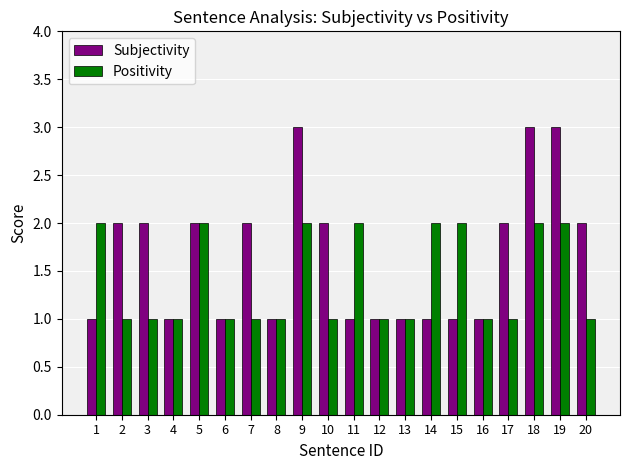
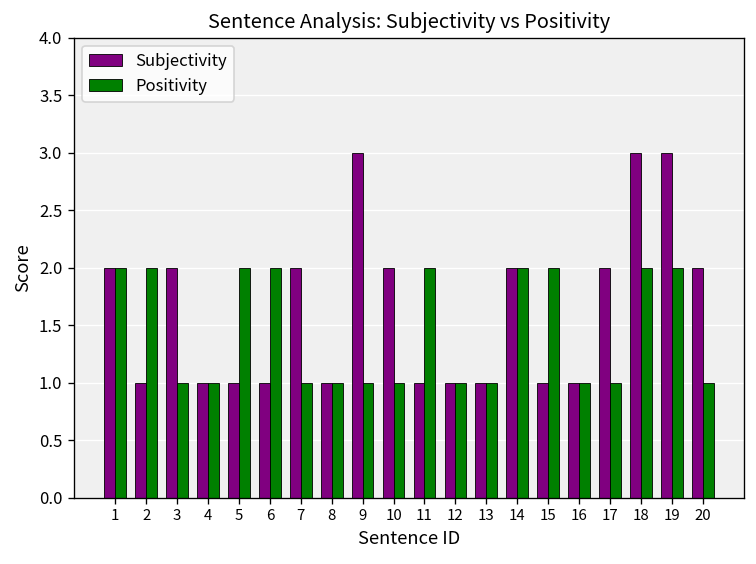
  {
    "Subjectivity": {
-     "1": 1,
-     "2": 2,
+     "1": 2,
+     "2": 1,
      "3": 2,
      "4": 1,
-     "5": 2,
+     "5": 1,
      "6": 1,
      "7": 2,
      "8": 1,
      "9": 3,
      "10": 2,
      "11": 1,
      "12": 1,
      "13": 1,
-     "14": 1,
+     "14": 2,
      "15": 1,
      "16": 1,
      "17": 2,
      "18": 3,
      "19": 3,
      "20": 2
    },
    "Positivity": {
      "1": 2,
-     "2": 1,
+     "2": 2,
      "3": 1,
      "4": 1,
      "5": 2,
-     "6": 1,
+     "6": 2,
      "7": 1,
      "8": 1,
-     "9": 2,
+     "9": 1,
      "10": 1,
      "11": 2,
      "12": 1,
      "13": 1,
      "14": 2,
      "15": 2,
      "16": 1,
      "17": 1,
      "18": 2,
      "19": 2,
      "20": 1
    }
  }
